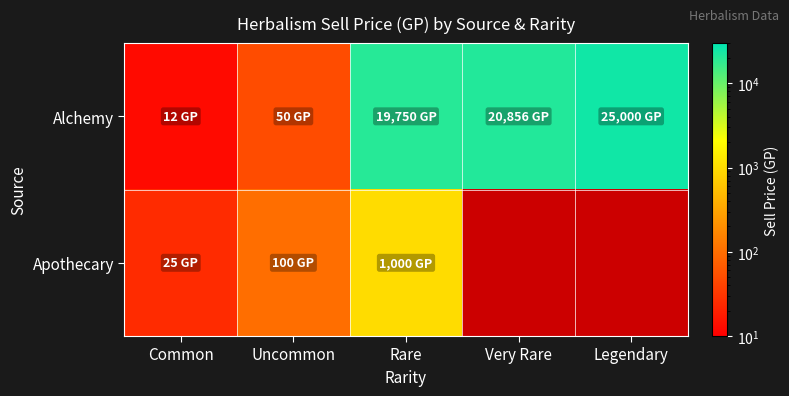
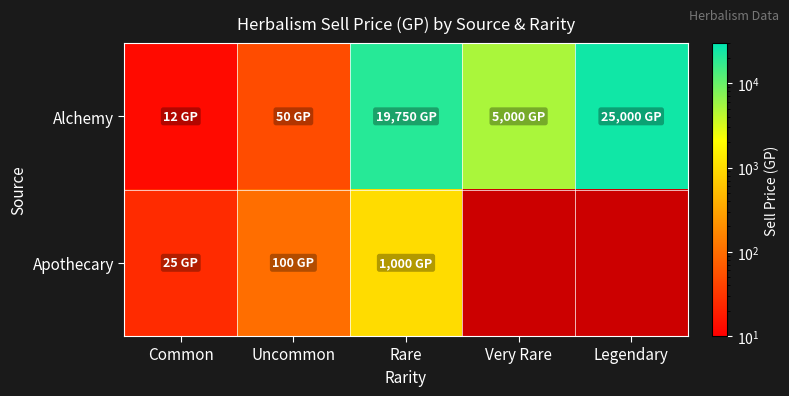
  {
    "Alchemy": {
-     "Very Rare": "20,856"
+     "Very Rare": "5,000"
    }
  }
